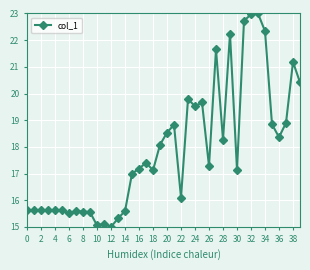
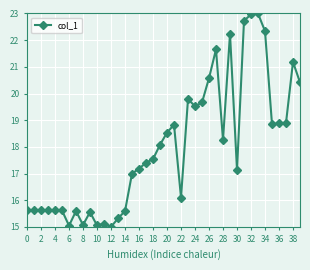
  {
    "0": 15.6,
    "2": 15.6,
    "4": 15.6,
-   "6": 15.5,
-   "8": 15.6,
+   "6": 15.0,
+   "8": 15.1,
    "10": 15.1,
    "12": 15.0,
    "14": 15.6,
    "16": 17.2,
-   "18": 17.1,
+   "18": 17.5,
    "20": 18.5,
    "22": 16.1,
    "24": 19.5,
-   "26": 17.3,
+   "26": 20.6,
    "28": 18.3,
    "30": 17.1,
    "32": 23.0,
    "34": 22.3,
-   "36": 18.4,
+   "36": 18.9,
    "38": 21.2
  }
